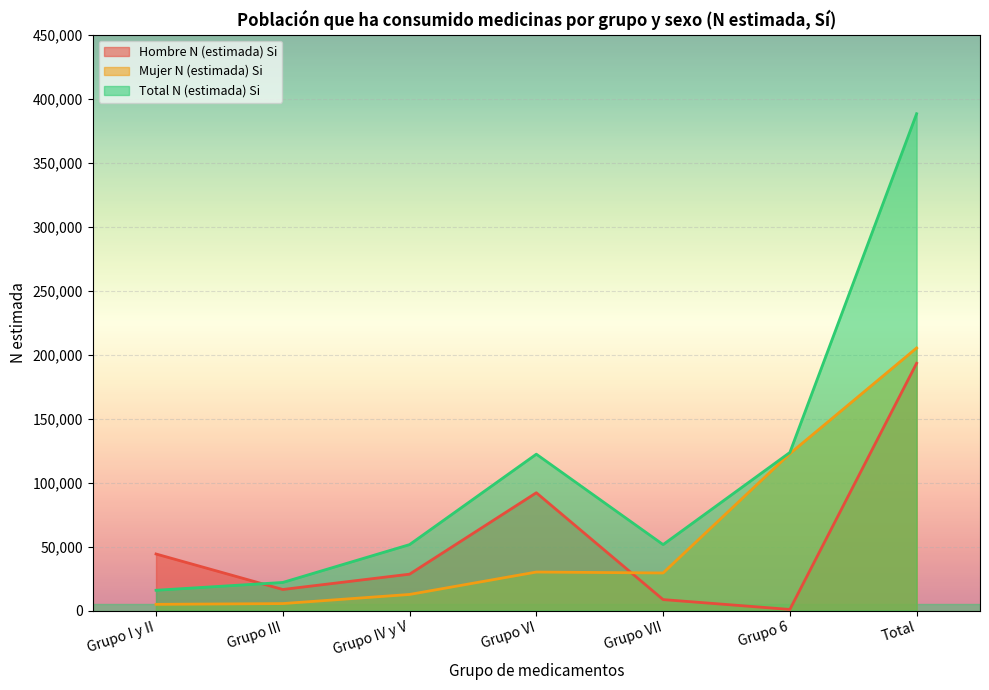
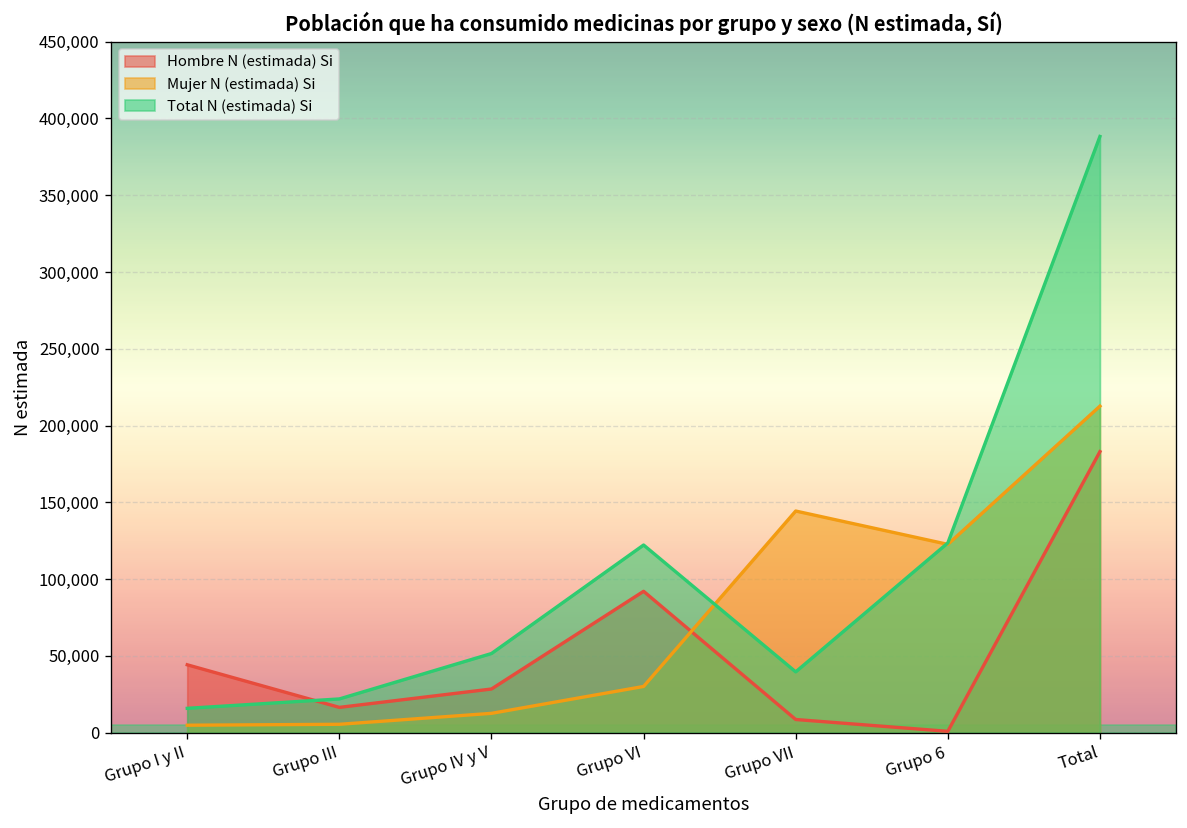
  {
    "Hombre N (estimada) Si": {
      "Grupo I y II": "44,000",
      "Grupo III": "17,000",
      "Grupo IV y V": "28,000",
      "Grupo VI": "92,000",
      "Grupo VII": "9,000",
      "Grupo 6": "1,000",
-     "Total": "193,000"
+     "Total": "183,000"
    },
    "Mujer N (estimada) Si": {
      "Grupo I y II": "5,000",
      "Grupo III": "5,000",
      "Grupo IV y V": "13,000",
      "Grupo VI": "30,000",
-     "Grupo VII": "29,000",
-     "Total": "205,000"
+     "Grupo VII": "144,000",
+     "Total": "213,000"
    },
    "Total N (estimada) Si": {
      "Grupo I y II": "16,000",
      "Grupo III": "22,000",
      "Grupo IV y V": "52,000",
      "Grupo VI": "122,000",
-     "Grupo VII": "52,000",
+     "Grupo VII": "40,000",
      "Total": "388,000"
    }
  }
